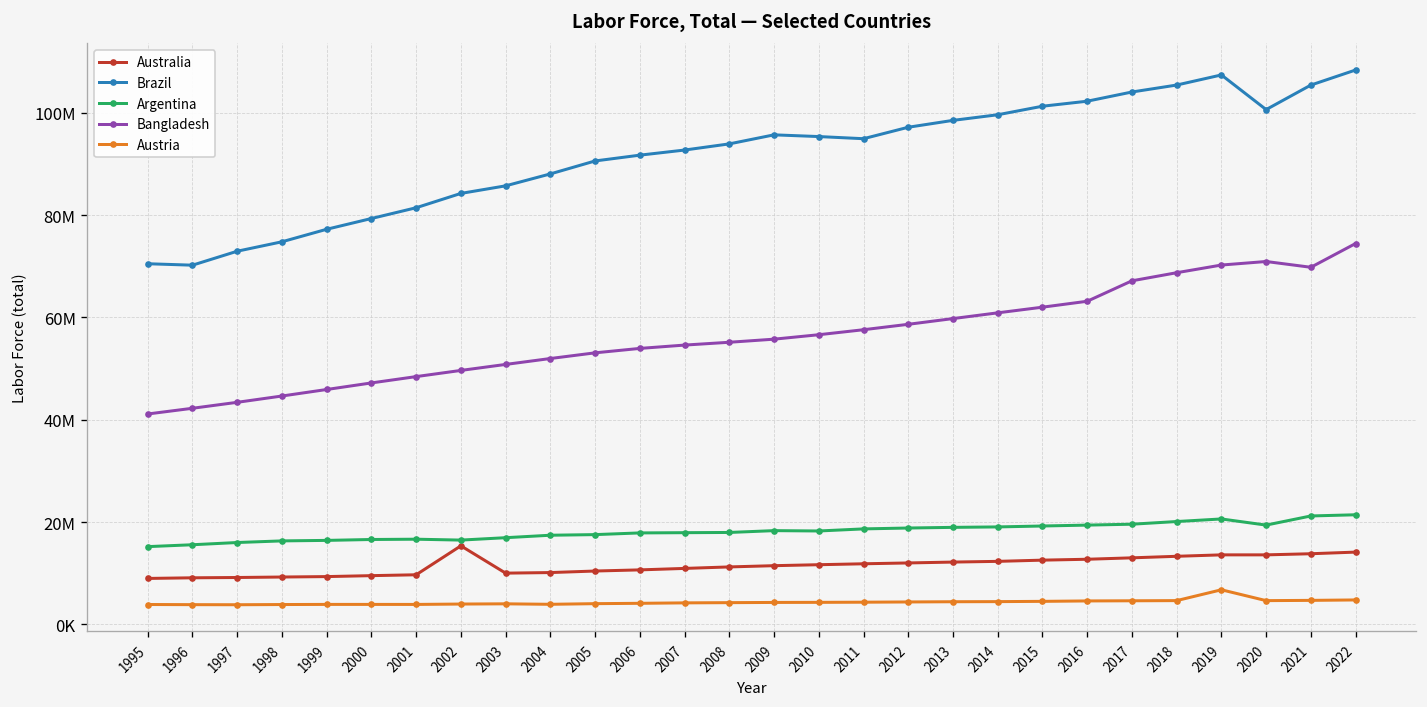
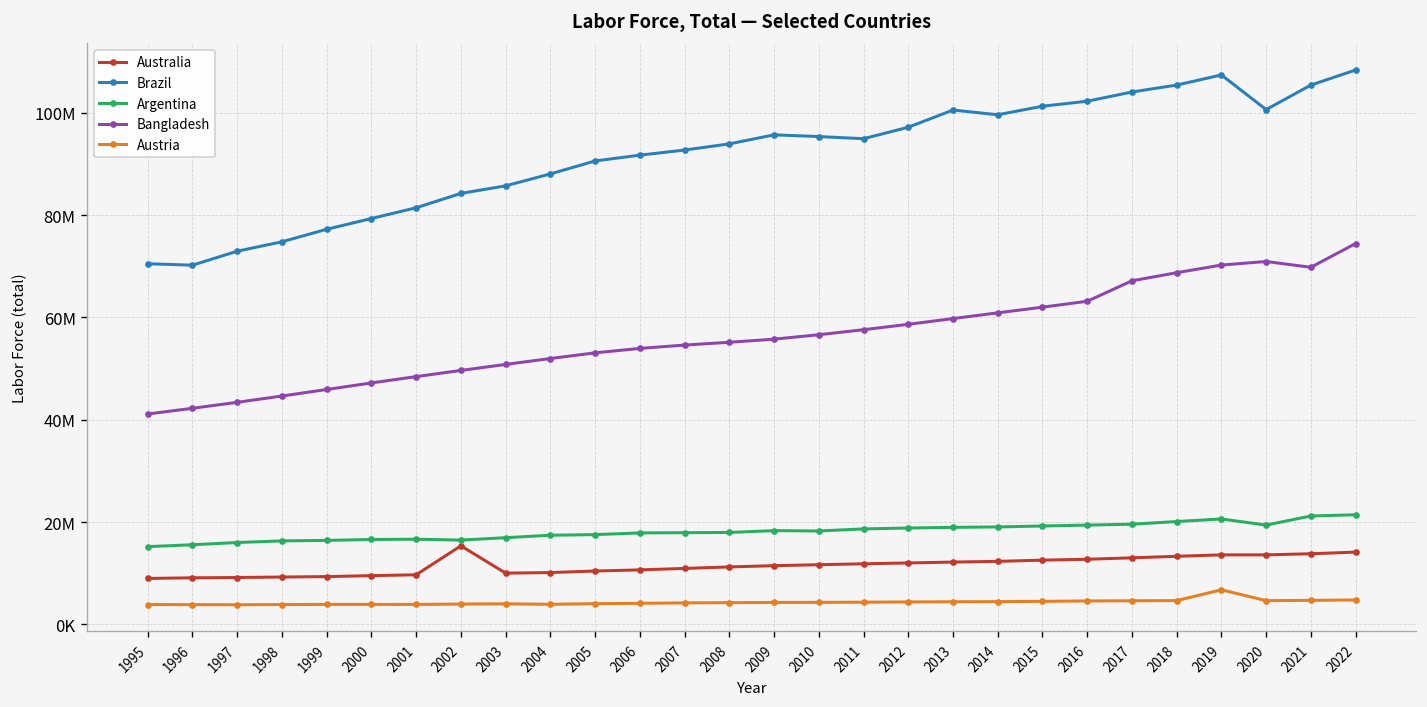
  {
    "Australia": {
      "1995": 9000000,
      "1996": 9000000,
      "1997": 9000000,
      "1998": 9000000,
      "1999": 9000000,
      "2000": 10000000,
      "2001": 10000000,
      "2002": 15000000,
      "2003": 10000000,
      "2004": 10000000,
      "2005": 10000000,
      "2006": 11000000,
      "2007": 11000000,
      "2008": 11000000,
      "2009": 11000000,
      "2010": 12000000,
      "2011": 12000000,
      "2012": 12000000,
      "2013": 12000000,
      "2014": 12000000,
      "2015": 13000000,
      "2016": 13000000,
      "2017": 13000000,
      "2018": 13000000,
      "2019": 14000000,
      "2020": 14000000,
      "2021": 14000000,
      "2022": 14000000
    },
    "Brazil": {
      "1995": 71000000,
      "1996": 70000000,
      "1997": 73000000,
      "1998": 75000000,
      "1999": 77000000,
      "2000": 79000000,
      "2001": 81000000,
      "2002": 84000000,
      "2003": 86000000,
      "2004": 88000000,
      "2005": 91000000,
      "2006": 92000000,
      "2007": 93000000,
      "2008": 94000000,
      "2009": 96000000,
      "2010": 95000000,
      "2011": 95000000,
      "2012": 97000000,
-     "2013": 99000000,
+     "2013": 101000000,
      "2014": 100000000,
      "2015": 101000000,
      "2016": 102000000,
      "2017": 104000000,
      "2018": 105000000,
      "2019": 107000000,
      "2020": 101000000,
      "2021": 105000000,
      "2022": 108000000
    },
    "Argentina": {
      "1995": 15000000,
      "1996": 16000000,
      "1997": 16000000,
      "1998": 16000000,
      "1999": 16000000,
      "2000": 17000000,
      "2001": 17000000,
      "2002": 16000000,
      "2003": 17000000,
      "2004": 17000000,
      "2005": 18000000,
      "2006": 18000000,
      "2007": 18000000,
      "2008": 18000000,
      "2009": 18000000,
      "2010": 18000000,
      "2011": 19000000,
      "2012": 19000000,
      "2013": 19000000,
      "2014": 19000000,
      "2015": 19000000,
      "2016": 19000000,
      "2017": 20000000,
      "2018": 20000000,
      "2019": 21000000,
      "2020": 19000000,
      "2021": 21000000,
      "2022": 21000000
    },
    "Bangladesh": {
      "1995": 41000000,
      "1996": 42000000,
      "1997": 43000000,
      "1998": 45000000,
      "1999": 46000000,
      "2000": 47000000,
      "2001": 48000000,
      "2002": 50000000,
      "2003": 51000000,
      "2004": 52000000,
      "2005": 53000000,
      "2006": 54000000,
      "2007": 55000000,
      "2008": 55000000,
      "2009": 56000000,
      "2010": 57000000,
      "2011": 58000000,
      "2012": 59000000,
      "2013": 60000000,
      "2014": 61000000,
      "2015": 62000000,
      "2016": 63000000,
      "2017": 67000000,
      "2018": 69000000,
      "2019": 70000000,
      "2020": 71000000,
      "2021": 70000000,
      "2022": 74000000
    },
    "Austria": {
      "1995": 4000000,
      "1996": 4000000,
      "1997": 4000000,
      "1998": 4000000,
      "1999": 4000000,
      "2000": 4000000,
      "2001": 4000000,
      "2002": 4000000,
      "2003": 4000000,
      "2004": 4000000,
      "2005": 4000000,
      "2006": 4000000,
      "2007": 4000000,
      "2008": 4000000,
      "2009": 4000000,
      "2010": 4000000,
      "2011": 4000000,
      "2012": 4000000,
      "2013": 4000000,
      "2014": 4000000,
      "2015": 4000000,
      "2016": 5000000,
      "2017": 5000000,
      "2018": 5000000,
      "2019": 7000000,
      "2020": 5000000,
      "2021": 5000000,
      "2022": 5000000
    }
  }
